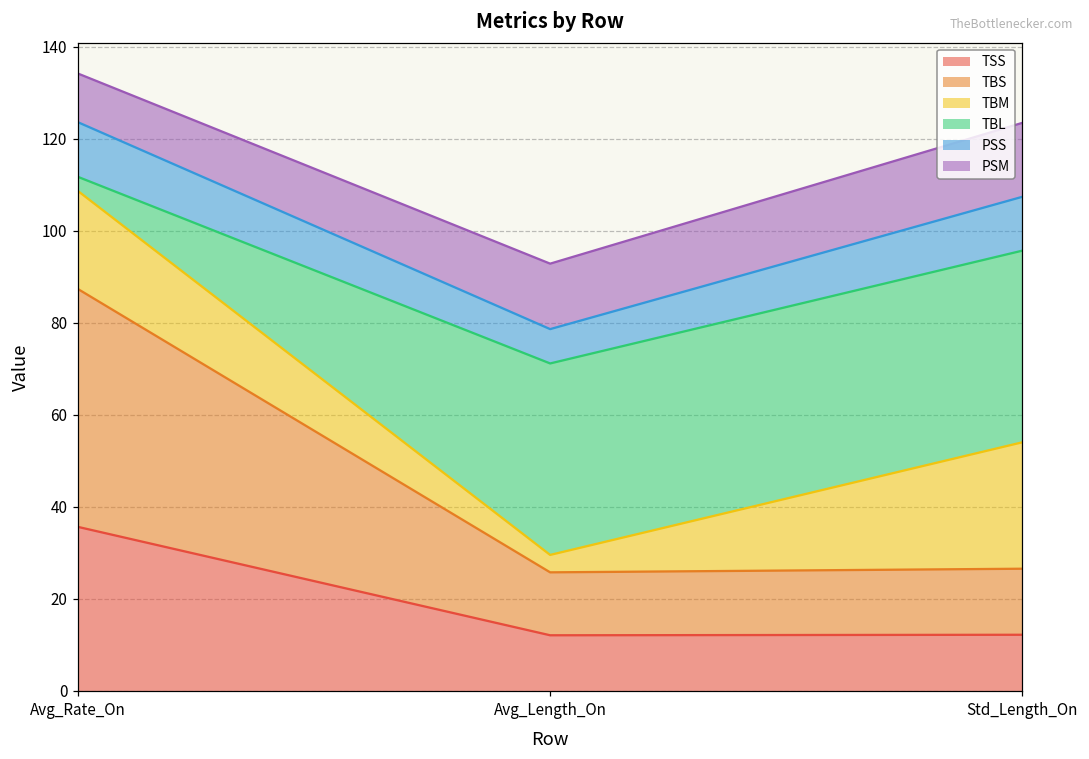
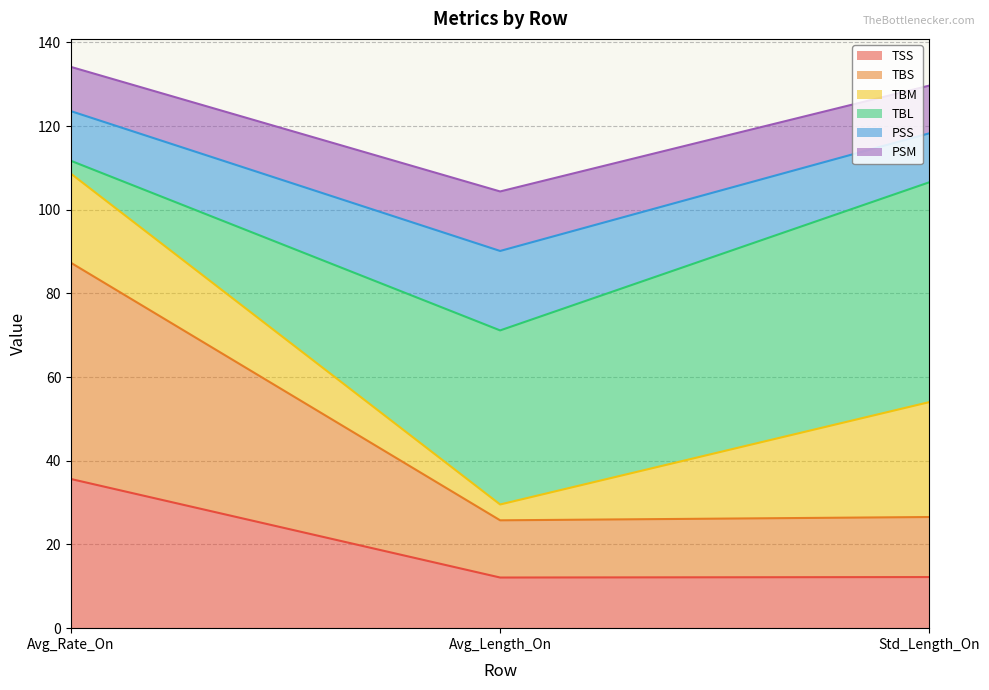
  {
    "TBM": {
      "Avg_Rate_On": 21,
      "Avg_Length_On": 4,
      "Std_Length_On": 27
    },
    "TBL": {
      "Avg_Rate_On": 3,
      "Avg_Length_On": 42,
-     "Std_Length_On": 42
+     "Std_Length_On": 53
    },
    "PSS": {
      "Avg_Rate_On": 12,
-     "Avg_Length_On": 7,
+     "Avg_Length_On": 19,
      "Std_Length_On": 12
    },
    "PSM": {
      "Avg_Rate_On": 11,
      "Avg_Length_On": 14,
-     "Std_Length_On": 16
+     "Std_Length_On": 11
    }
  }
